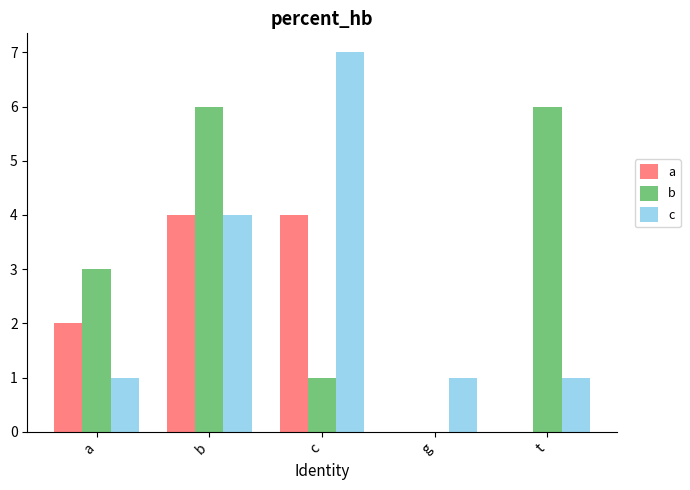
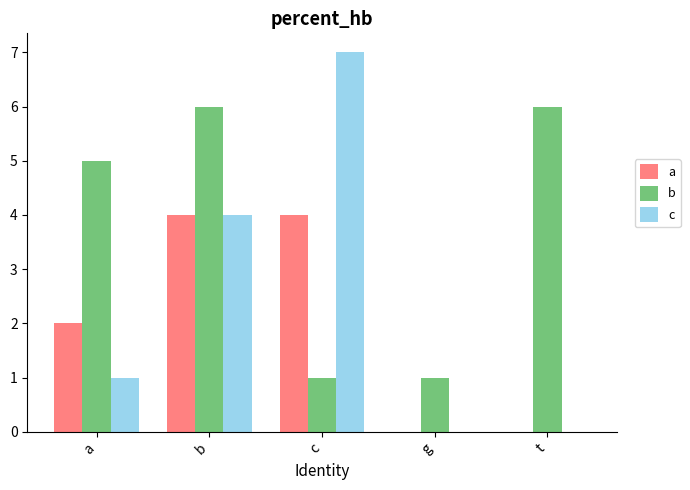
  {
    "a": {
      "a": 2,
      "b": 4,
      "c": 4,
      "g": 0,
      "t": 0
    },
    "b": {
-     "a": 3,
+     "a": 5,
      "b": 6,
      "c": 1,
-     "g": 0,
+     "g": 1,
      "t": 6
    },
    "c": {
      "a": 1,
      "b": 4,
      "c": 7,
-     "g": 1,
-     "t": 1
+     "g": 0,
+     "t": 0
    }
  }
